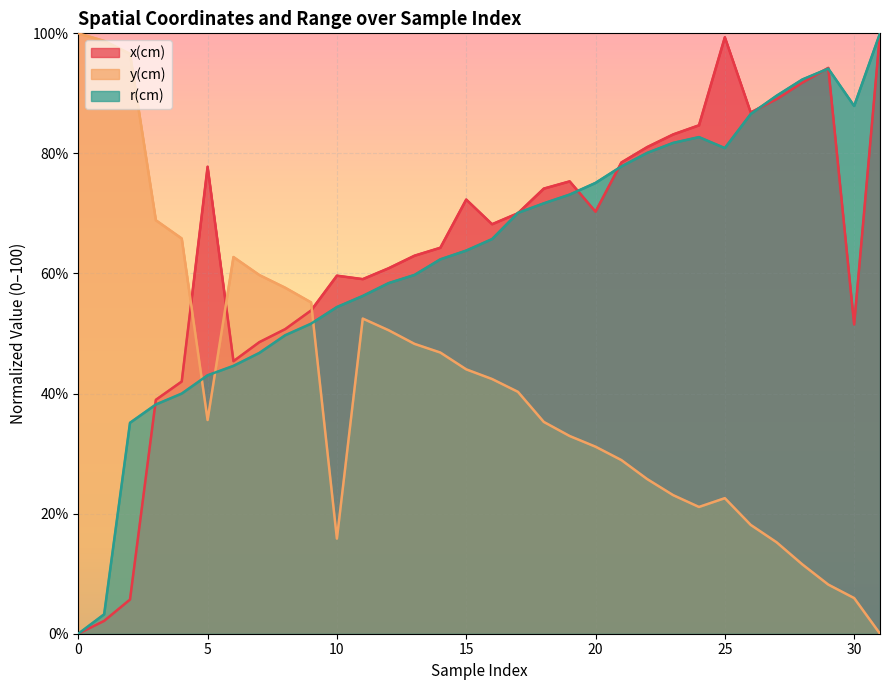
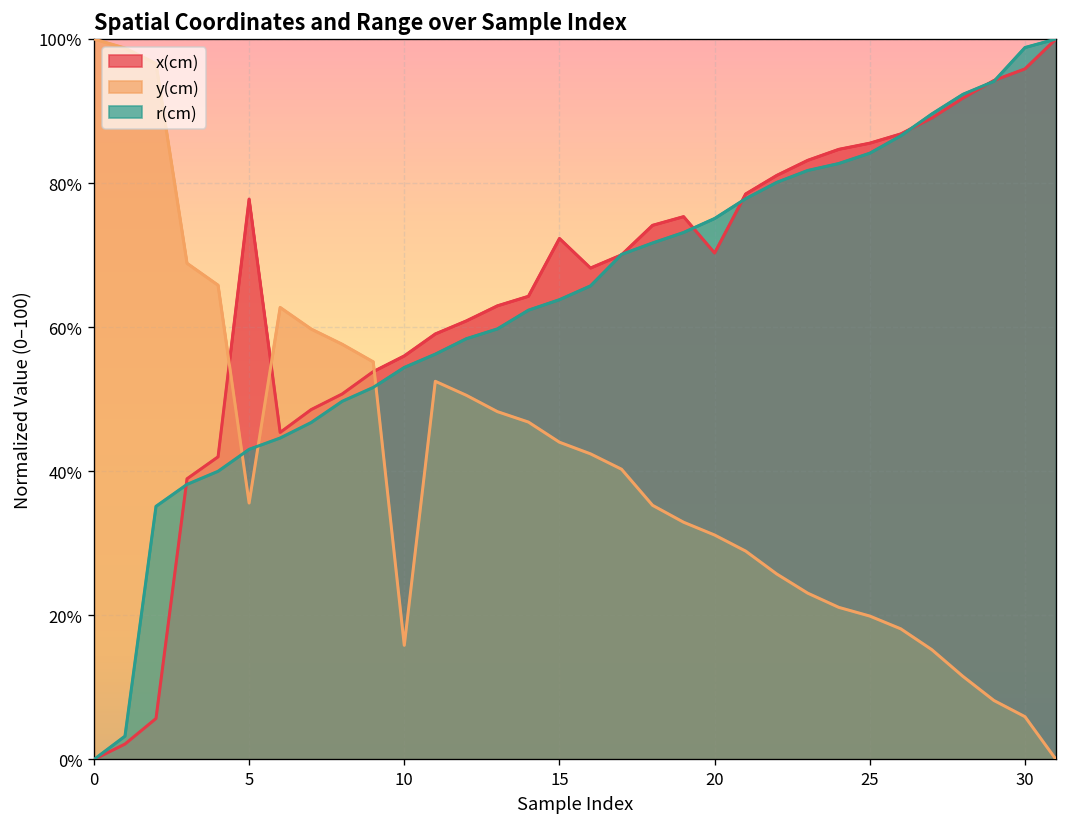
  {
    "x(cm)": {
      "5": "78%",
-     "10": "60%",
+     "10": "56%",
      "15": "72%",
      "20": "70%",
-     "25": "99%",
-     "30": "52%"
+     "25": "86%",
+     "30": "96%"
    },
    "y(cm)": {
      "0": "100%",
      "5": "36%",
      "10": "16%",
      "15": "44%",
      "20": "31%",
-     "25": "23%",
+     "25": "20%",
      "30": "6%"
    },
    "r(cm)": {
      "5": "43%",
      "10": "54%",
      "15": "64%",
      "20": "75%",
-     "25": "81%",
-     "30": "88%"
+     "25": "84%",
+     "30": "99%"
    }
  }
